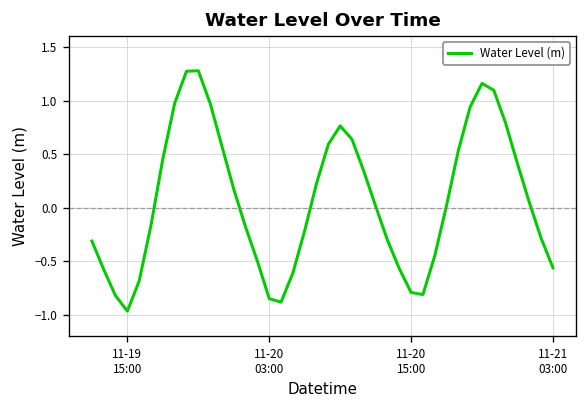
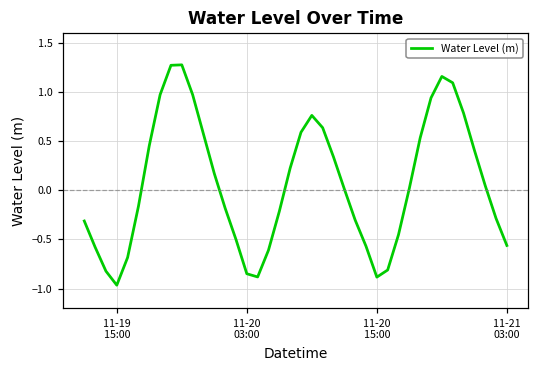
  {
    "11-19 15:00": -1.0,
    "11-20 03:00": -0.8,
-   "11-20 15:00": -0.8,
+   "11-20 15:00": -0.9,
    "11-21 03:00": -0.6
  }
